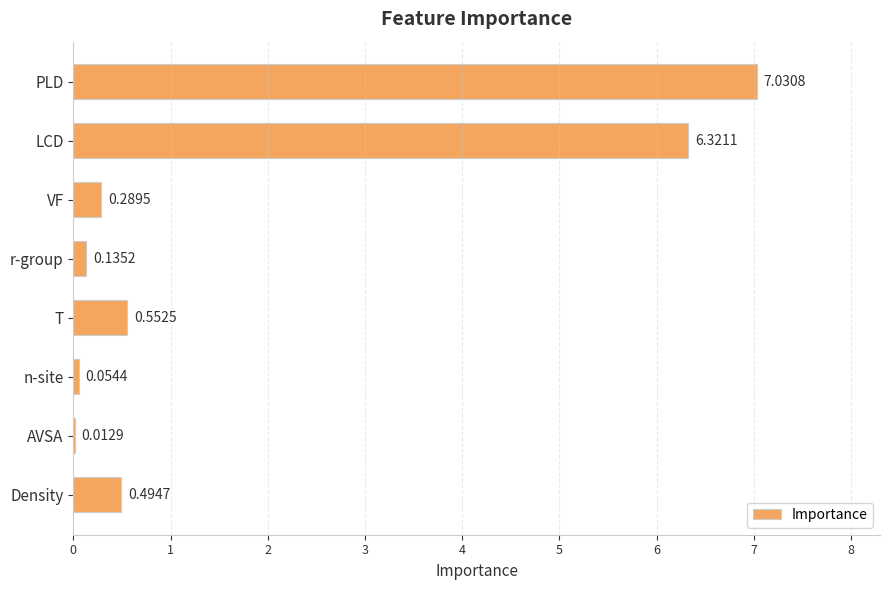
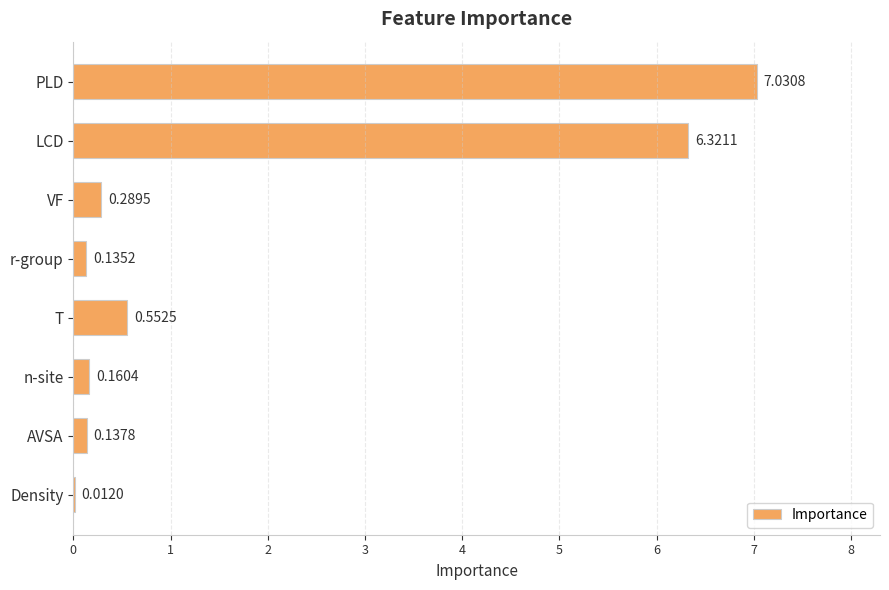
  {
    "PLD": 7.0308,
    "LCD": 6.3211,
    "VF": 0.2895,
    "r-group": 0.1352,
    "T": 0.5525,
-   "n-site": 0.0544,
-   "AVSA": 0.0129,
-   "Density": 0.4947
+   "n-site": 0.1604,
+   "AVSA": 0.1378,
+   "Density": 0.0120
  }
